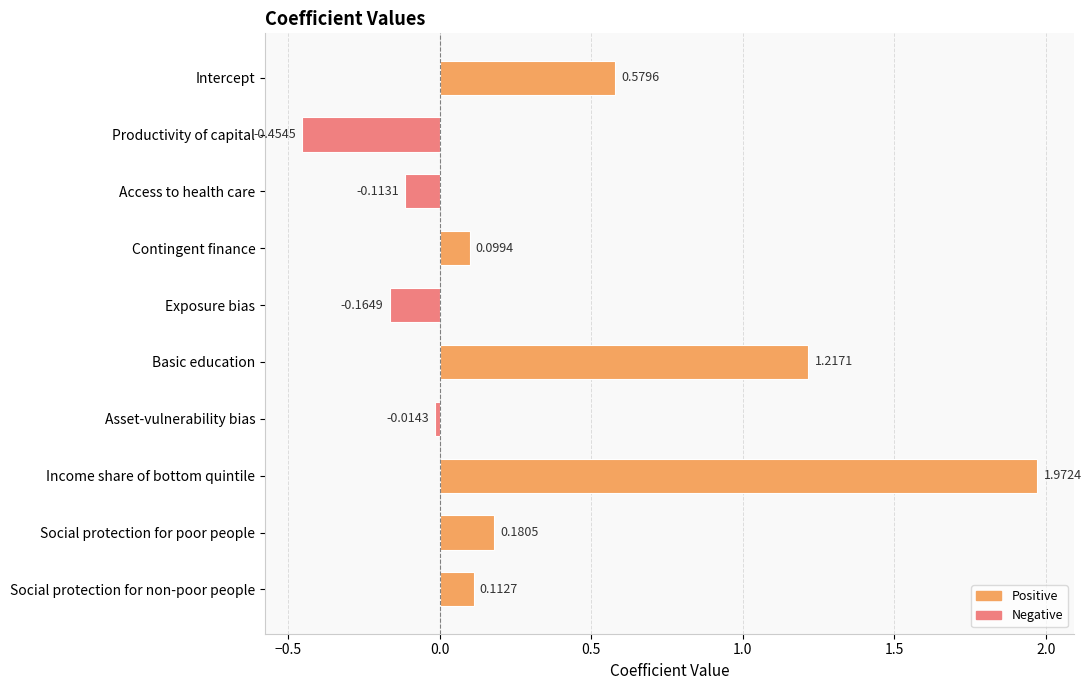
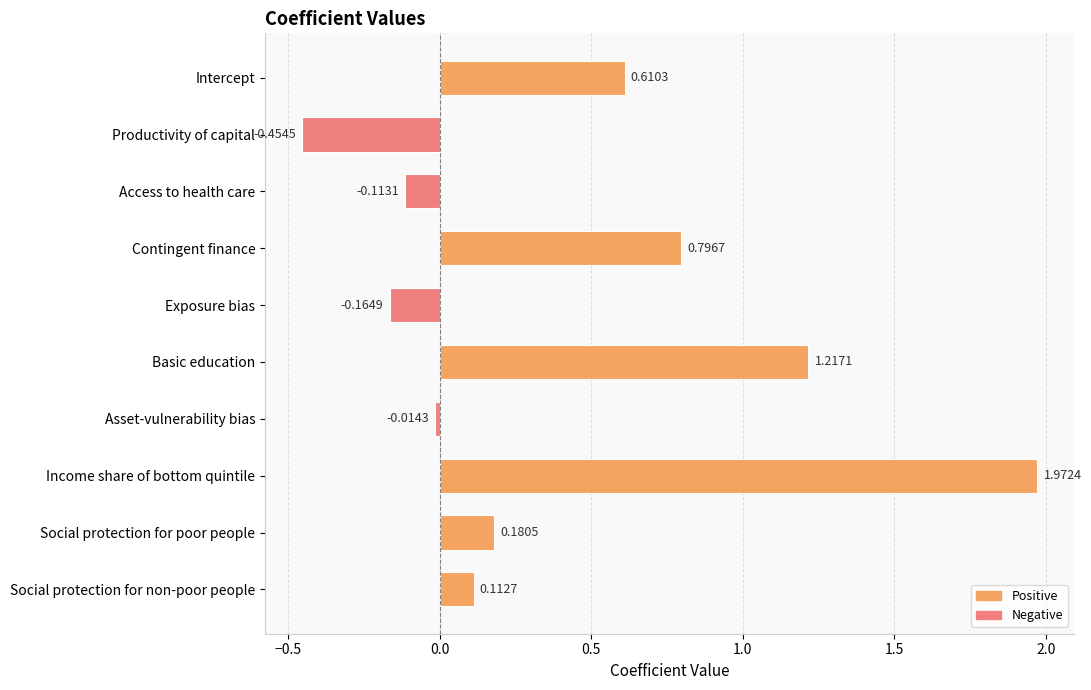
  {
-   "Intercept": 0.5796,
+   "Intercept": 0.6103,
    "Productivity of capital": -0.4545,
    "Access to health care": -0.1131,
-   "Contingent finance": 0.0994,
+   "Contingent finance": 0.7967,
    "Exposure bias": -0.1649,
    "Basic education": 1.2171,
    "Asset-vulnerability bias": -0.0143,
    "Income share of bottom quintile": 1.9724,
    "Social protection for poor people": 0.1805,
    "Social protection for non-poor people": 0.1127
  }
